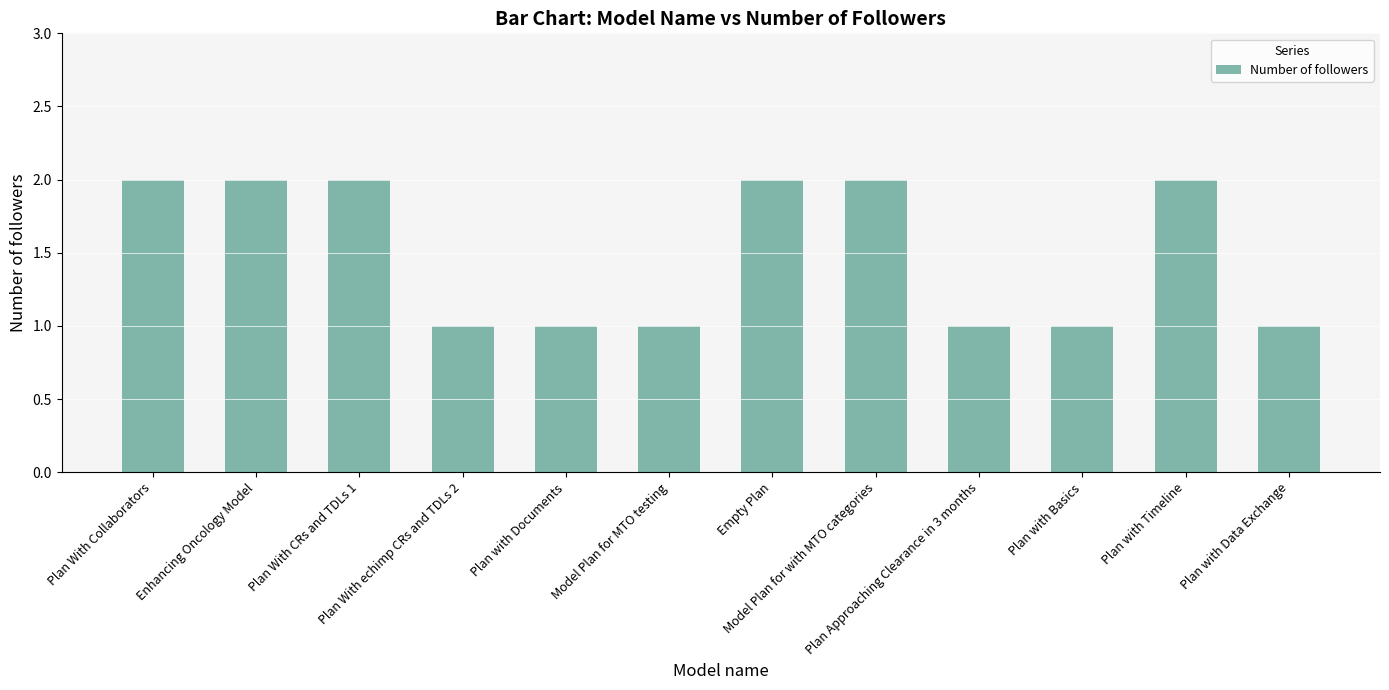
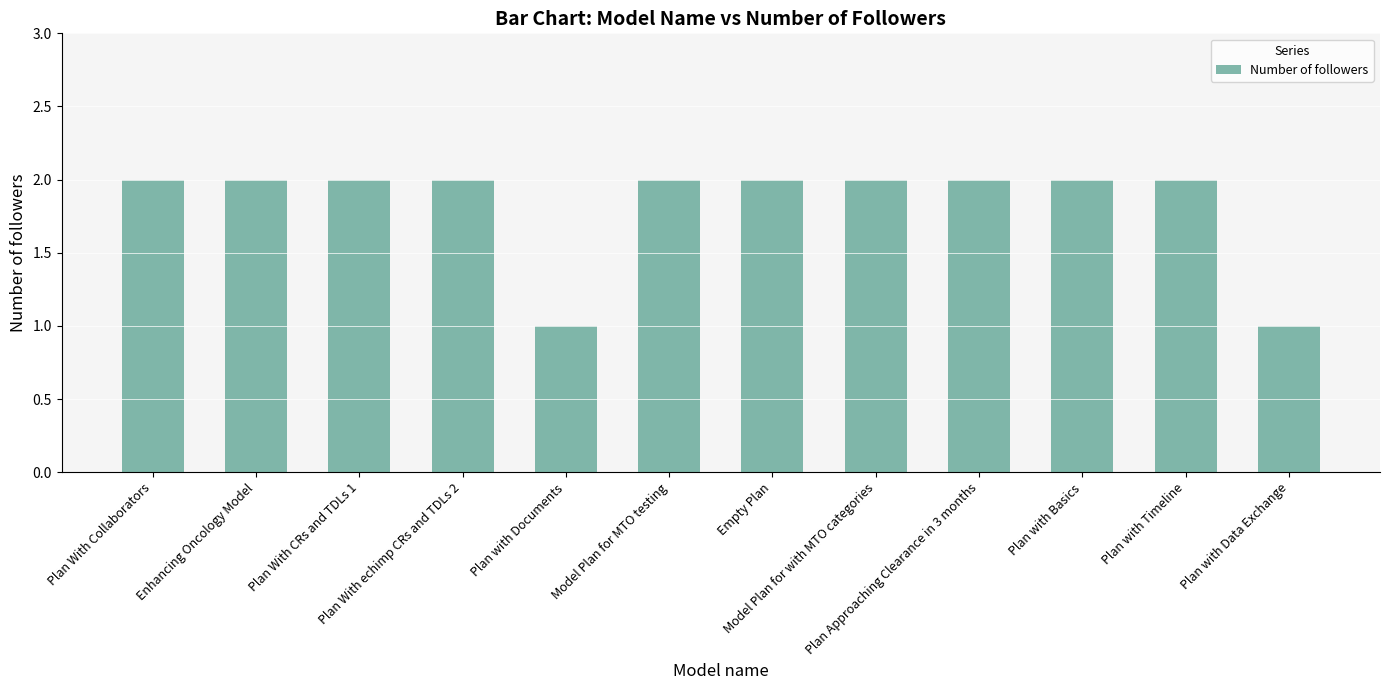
  {
    "Plan With Collaborators": 2,
    "Enhancing Oncology Model": 2,
    "Plan With CRs and TDLs 1": 2,
-   "Plan With echimp CRs and TDLs 2": 1,
+   "Plan With echimp CRs and TDLs 2": 2,
    "Plan with Documents": 1,
-   "Model Plan for MTO testing": 1,
+   "Model Plan for MTO testing": 2,
    "Empty Plan": 2,
    "Model Plan for with MTO categories": 2,
-   "Plan Approaching Clearance in 3 months": 1,
-   "Plan with Basics": 1,
+   "Plan Approaching Clearance in 3 months": 2,
+   "Plan with Basics": 2,
    "Plan with Timeline": 2,
    "Plan with Data Exchange": 1
  }
